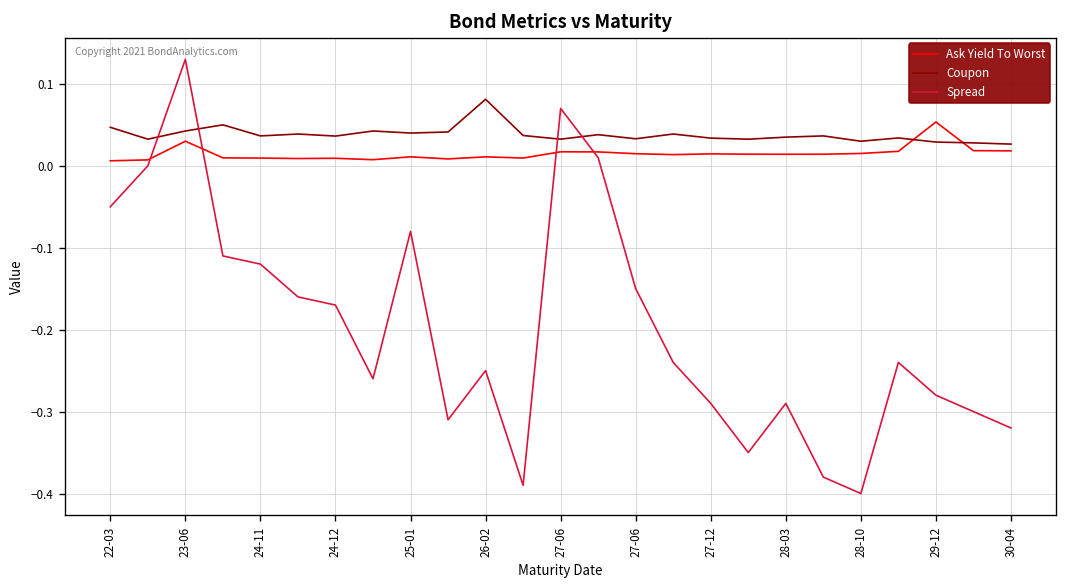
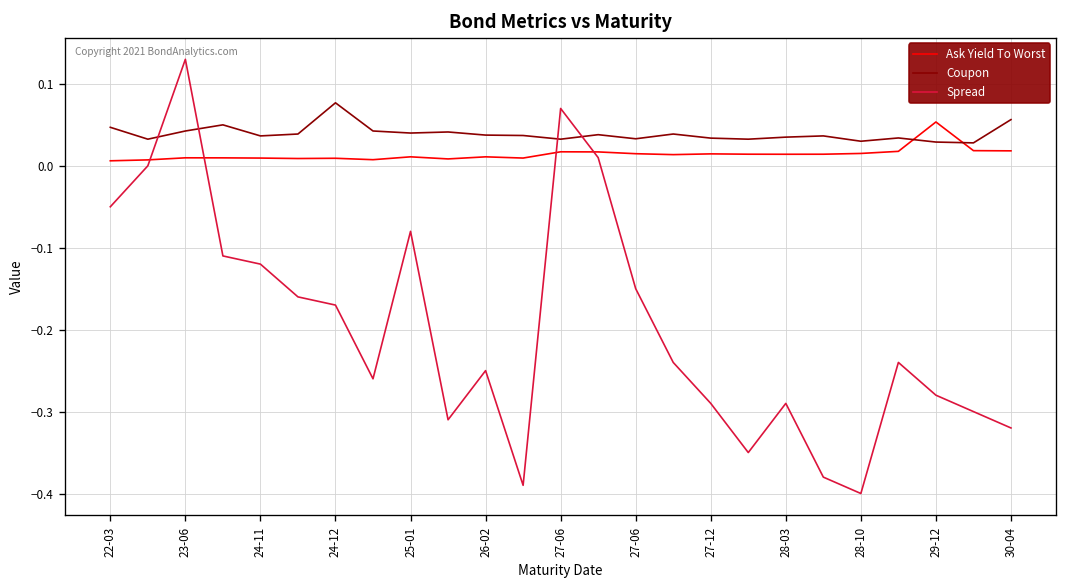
  {
    "Ask Yield To Worst": {
      "22-03": 0.01,
-     "23-06": 0.03,
+     "23-06": 0.01,
      "24-11": 0.01,
      "24-12": 0.01,
      "25-01": 0.01,
      "26-02": 0.01,
      "27-12": 0.01,
      "28-03": 0.01,
      "28-10": 0.02,
      "29-12": 0.05,
      "30-04": 0.02
    },
    "Coupon": {
      "22-03": 0.05,
      "23-06": 0.04,
      "24-11": 0.04,
-     "24-12": 0.04,
+     "24-12": 0.08,
      "25-01": 0.04,
-     "26-02": 0.08,
+     "26-02": 0.04,
      "27-12": 0.03,
      "28-03": 0.04,
      "28-10": 0.03,
      "29-12": 0.03,
-     "30-04": 0.03
+     "30-04": 0.06
    },
    "Spread": {
      "22-03": -0.05,
      "24-11": -0.12,
      "24-12": -0.17,
      "25-01": -0.08,
      "26-02": -0.25,
      "27-12": -0.29,
      "28-03": -0.29,
      "28-10": -0.40,
      "29-12": -0.28,
      "30-04": -0.32
    }
  }
